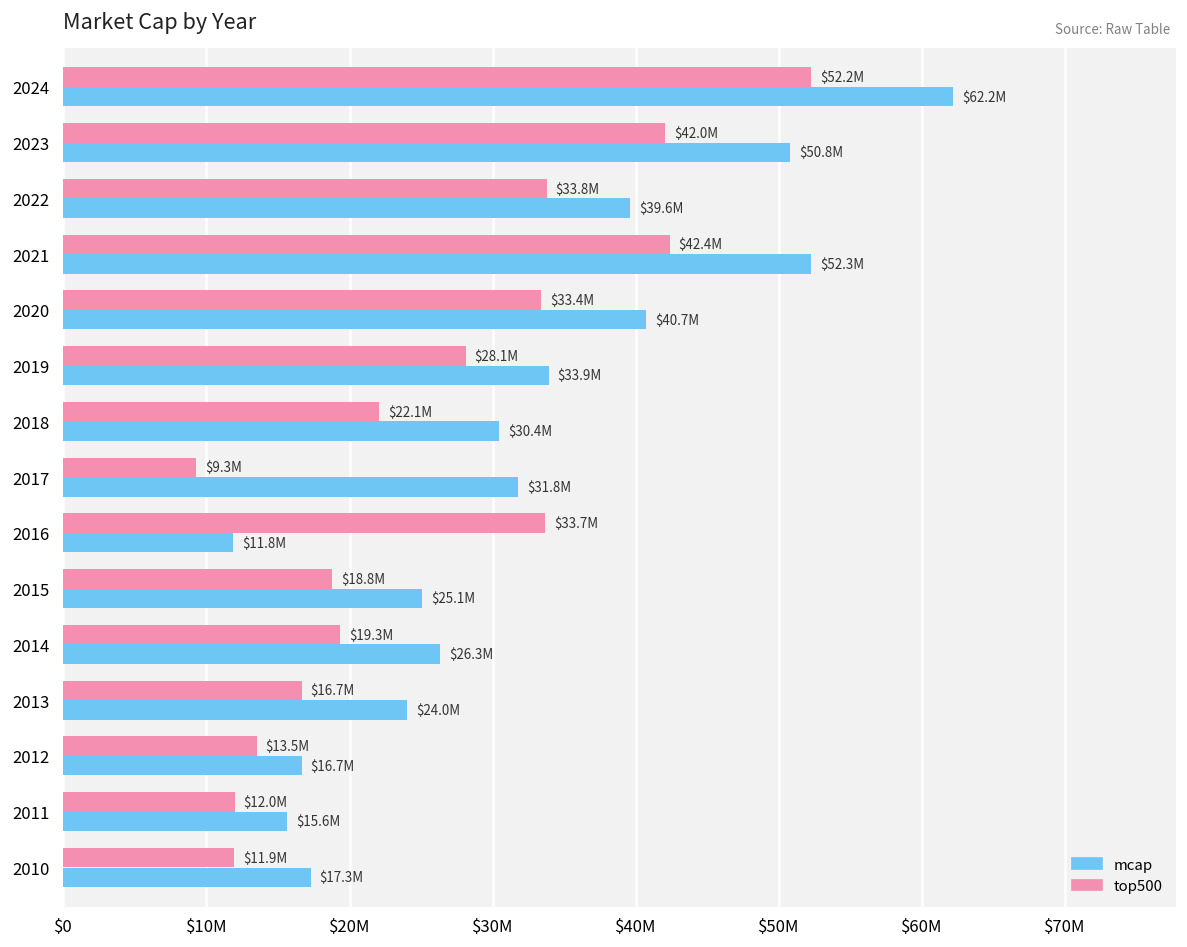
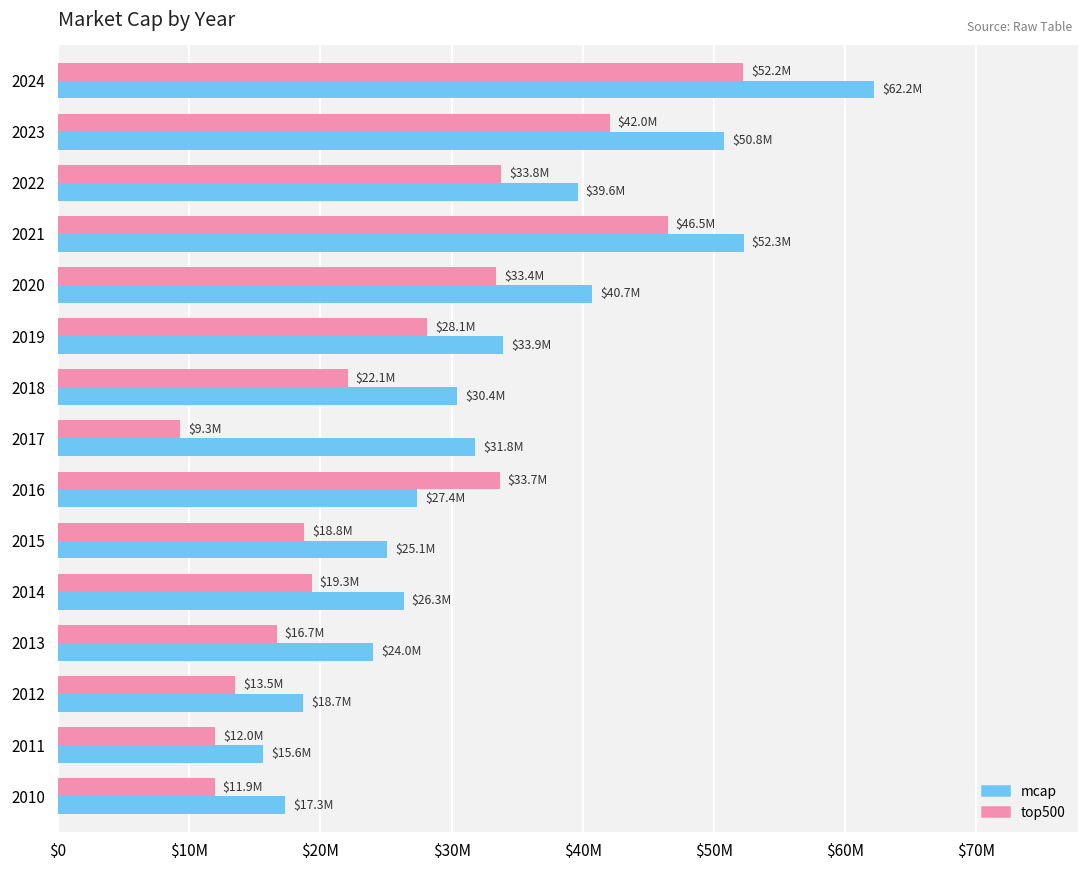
  {
    "mcap": {
      "2024": "$62.2M",
      "2023": "$50.8M",
      "2022": "$39.6M",
      "2021": "$52.3M",
      "2020": "$40.7M",
      "2019": "$33.9M",
      "2018": "$30.4M",
      "2017": "$31.8M",
-     "2016": "$11.8M",
+     "2016": "$27.4M",
      "2015": "$25.1M",
      "2014": "$26.3M",
      "2013": "$24.0M",
-     "2012": "$16.7M",
+     "2012": "$18.7M",
      "2011": "$15.6M",
      "2010": "$17.3M"
    },
    "top500": {
      "2024": "$52.2M",
      "2023": "$42.0M",
      "2022": "$33.8M",
-     "2021": "$42.4M",
+     "2021": "$46.5M",
      "2020": "$33.4M",
      "2019": "$28.1M",
      "2018": "$22.1M",
      "2017": "$9.3M",
      "2016": "$33.7M",
      "2015": "$18.8M",
      "2014": "$19.3M",
      "2013": "$16.7M",
      "2012": "$13.5M",
      "2011": "$12.0M",
      "2010": "$11.9M"
    }
  }
